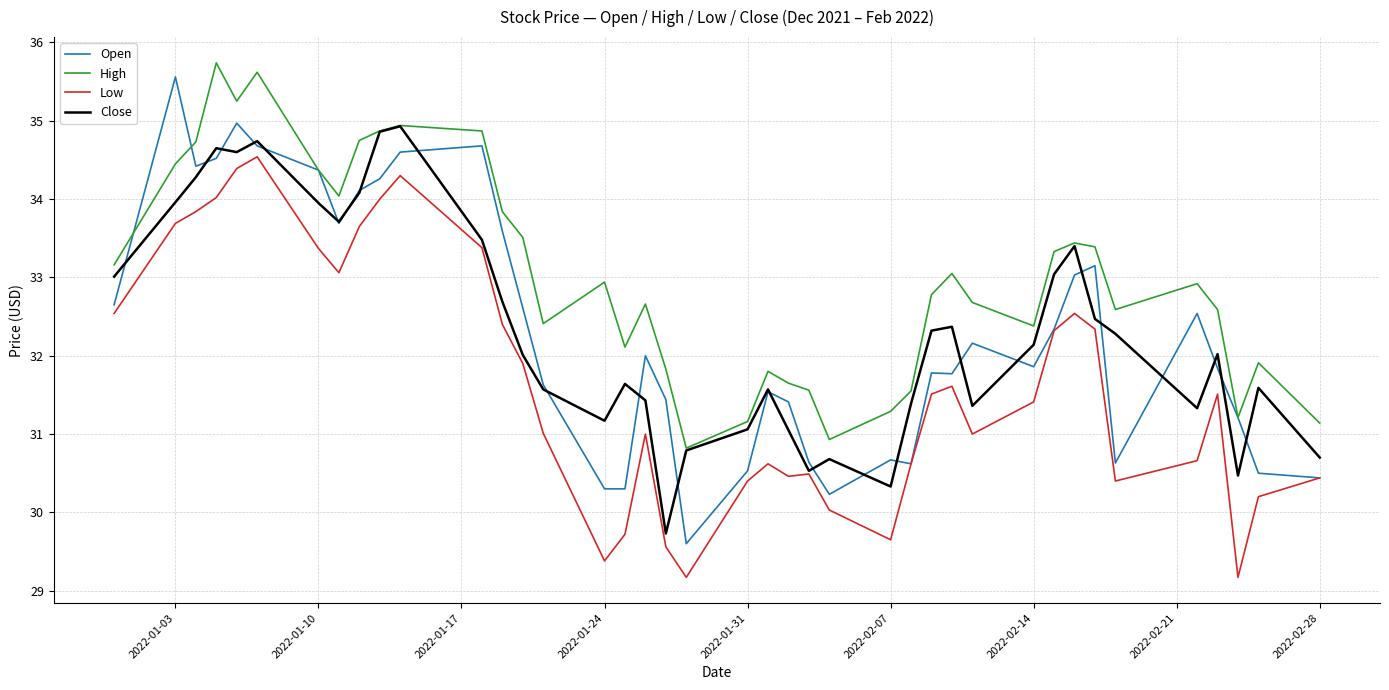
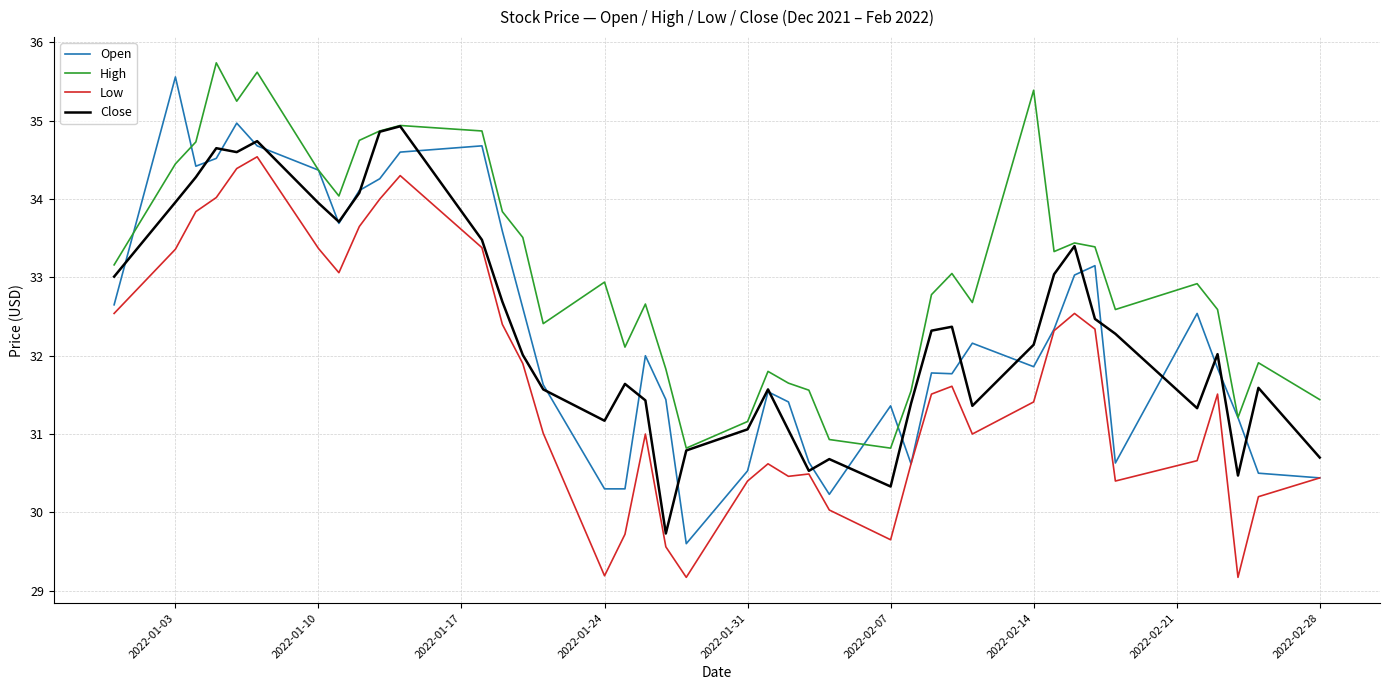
  {
    "Open": {
      "2022-01-03": 35.6,
      "2022-01-24": 30.3,
      "2022-01-31": 30.5,
-     "2022-02-07": 30.7,
+     "2022-02-07": 31.4,
      "2022-02-14": 31.9
    },
    "High": {
      "2022-01-03": 34.5,
      "2022-01-24": 32.9,
      "2022-01-31": 31.2,
-     "2022-02-07": 31.3,
-     "2022-02-14": 32.4,
-     "2022-02-28": 31.1
+     "2022-02-07": 30.8,
+     "2022-02-14": 35.4,
+     "2022-02-28": 31.4
    },
    "Low": {
-     "2022-01-03": 33.7,
+     "2022-01-03": 33.4,
      "2022-01-10": 33.4,
-     "2022-01-24": 29.4,
+     "2022-01-24": 29.2,
      "2022-01-31": 30.4,
      "2022-02-07": 29.7,
      "2022-02-14": 31.4
    },
    "Close": {
      "2022-01-03": 34.0,
      "2022-01-10": 34.0,
      "2022-01-24": 31.2,
      "2022-01-31": 31.1,
      "2022-02-07": 30.3,
      "2022-02-14": 32.1,
      "2022-02-28": 30.7
    }
  }
